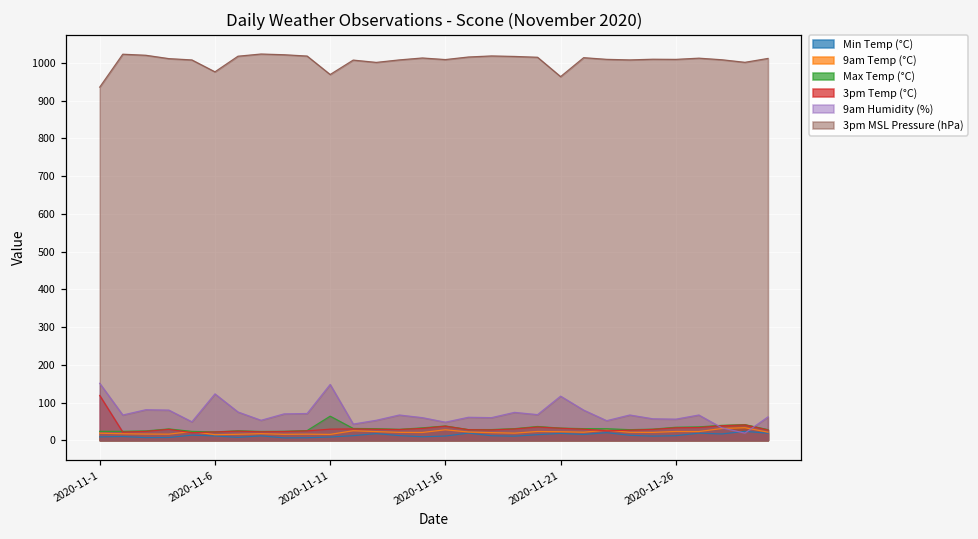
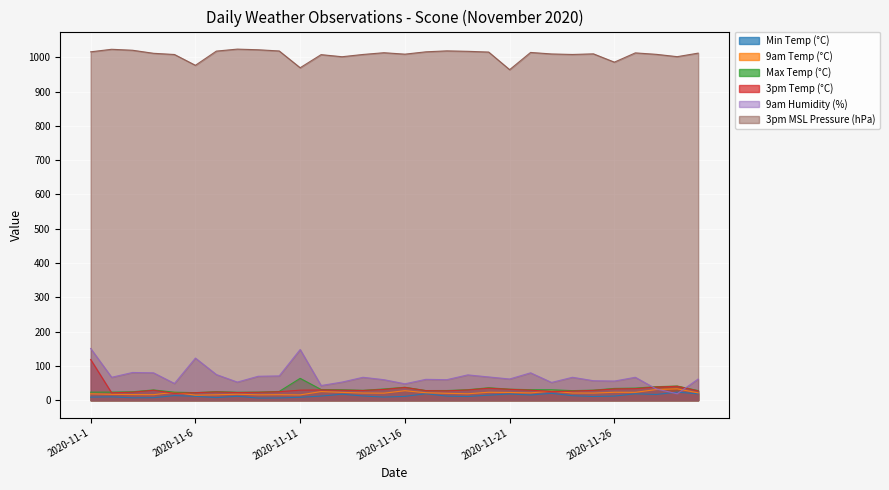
  {
    "Min Temp (°C)": {
      "2020-11-1": 10,
      "2020-11-16": 10,
      "2020-11-26": 10
    },
    "9am Temp (°C)": {
      "2020-11-16": 30,
      "2020-11-26": 20
    },
    "Max Temp (°C)": {
      "2020-11-11": 60
    },
    "3pm Temp (°C)": {
      "2020-11-1": 120,
      "2020-11-11": 30
    },
    "9am Humidity (%)": {
      "2020-11-1": 150,
      "2020-11-6": 120,
      "2020-11-11": 150,
      "2020-11-16": 50,
-     "2020-11-21": 120,
+     "2020-11-21": 60,
      "2020-11-26": 60
    },
    "3pm MSL Pressure (hPa)": {
-     "2020-11-1": 940,
+     "2020-11-1": 1020,
      "2020-11-6": 980,
      "2020-11-11": 970,
      "2020-11-16": 1010,
      "2020-11-21": 960,
-     "2020-11-26": 1010
+     "2020-11-26": 990
    }
  }
